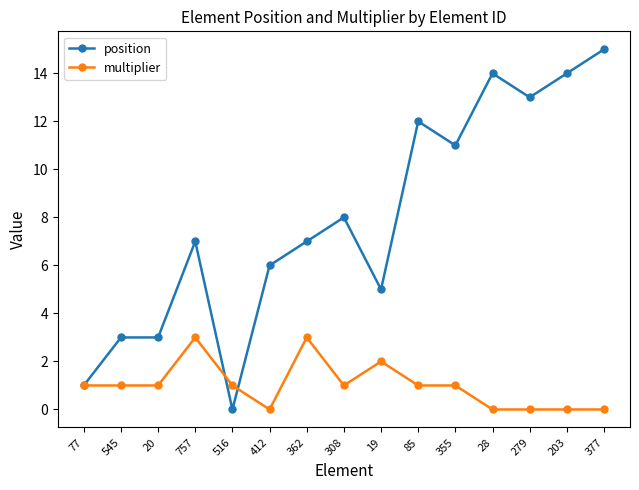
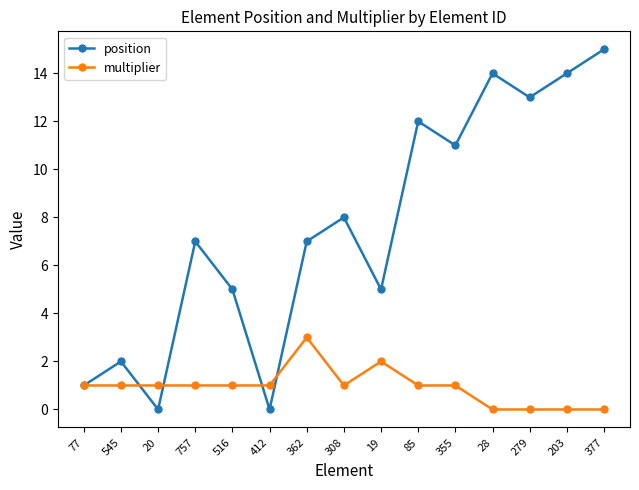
  {
    "position": {
-     "545": 3,
-     "20": 3,
+     "545": 2,
+     "20": 0,
      "757": 7,
-     "516": 0,
-     "412": 6,
+     "516": 5,
+     "412": 0,
      "362": 7,
      "308": 8,
      "19": 5,
      "85": 12,
      "355": 11,
      "28": 14,
      "279": 13,
      "203": 14,
      "377": 15
    },
    "multiplier": {
      "545": 1,
      "20": 1,
-     "757": 3,
+     "757": 1,
      "516": 1,
-     "412": 0,
+     "412": 1,
      "362": 3,
      "308": 1,
      "19": 2,
      "85": 1,
      "355": 1,
      "28": 0,
      "279": 0,
      "203": 0,
      "377": 0
    }
  }
